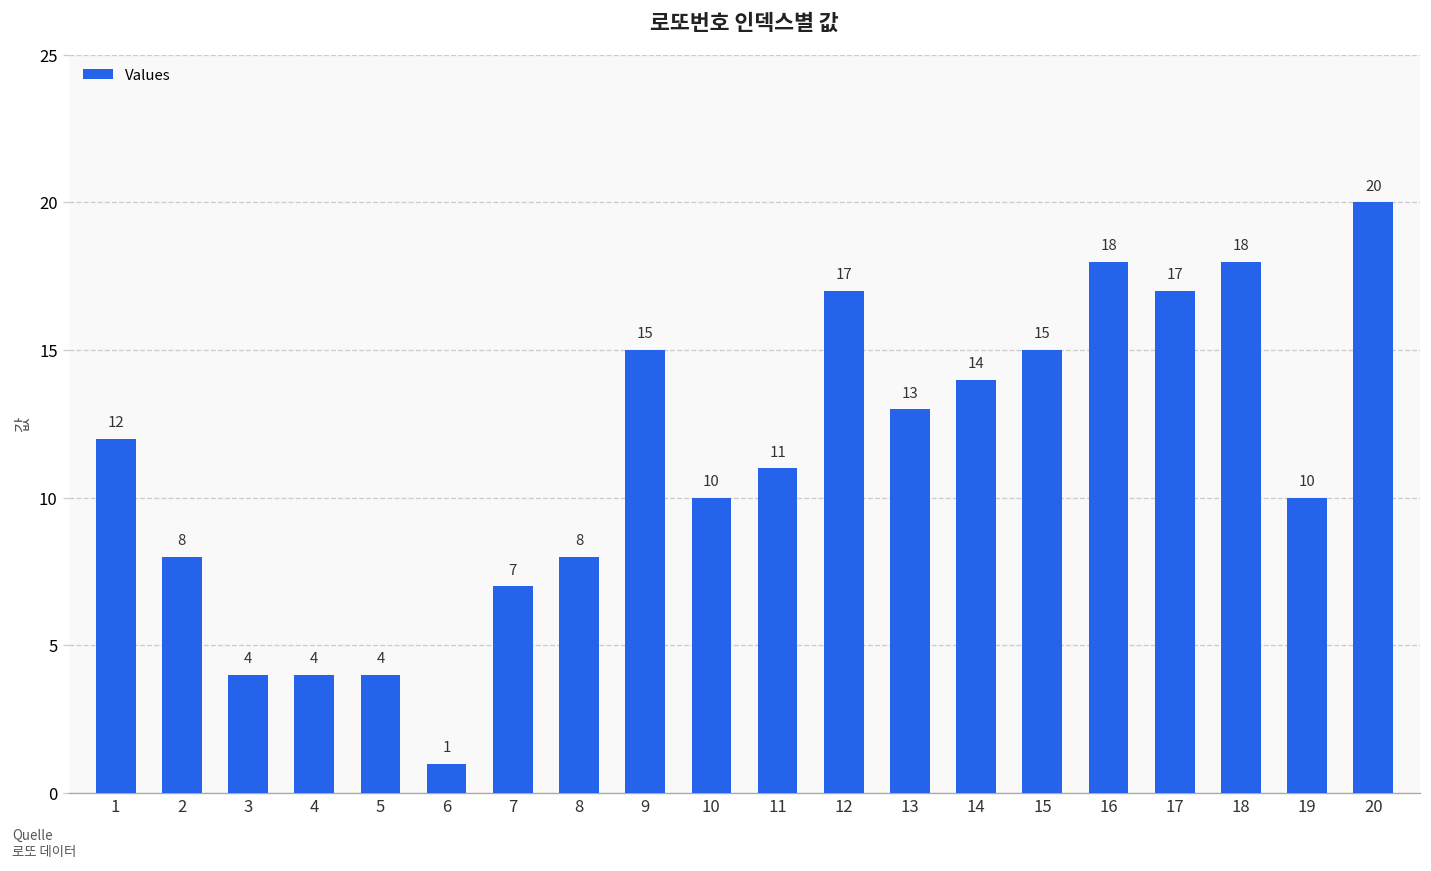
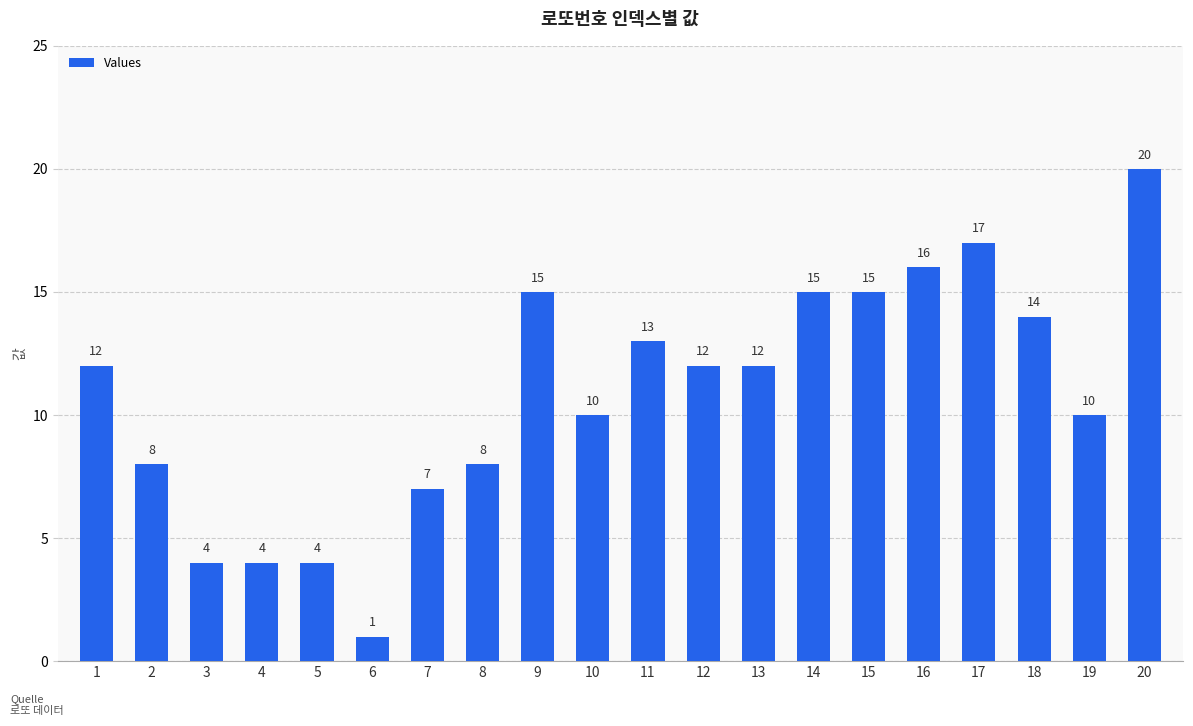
  {
    "1": 12,
    "2": 8,
    "3": 4,
    "4": 4,
    "5": 4,
    "6": 1,
    "7": 7,
    "8": 8,
    "9": 15,
    "10": 10,
-   "11": 11,
-   "12": 17,
-   "13": 13,
-   "14": 14,
+   "11": 13,
+   "12": 12,
+   "13": 12,
+   "14": 15,
    "15": 15,
-   "16": 18,
+   "16": 16,
    "17": 17,
-   "18": 18,
+   "18": 14,
    "19": 10,
    "20": 20
  }
